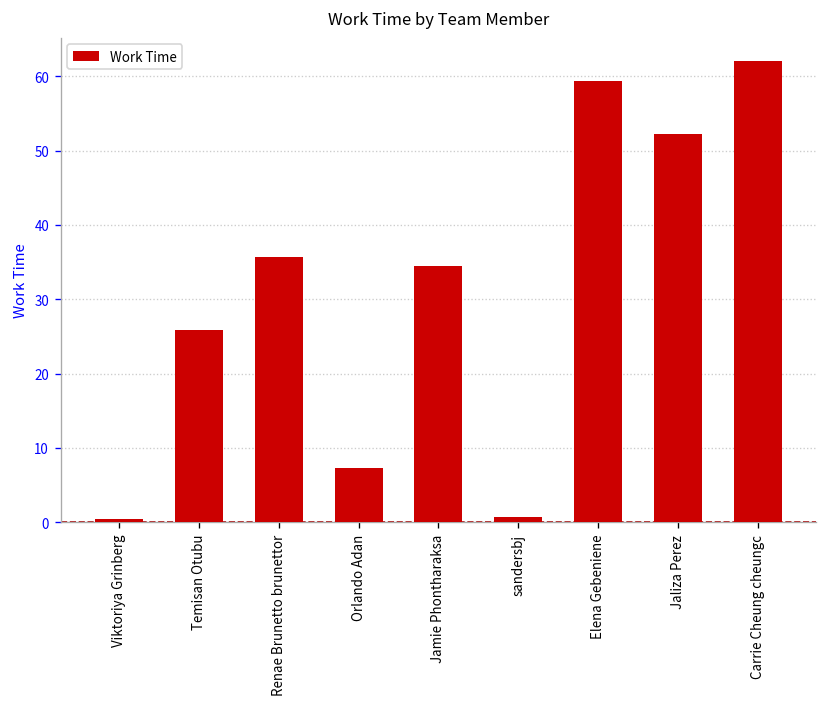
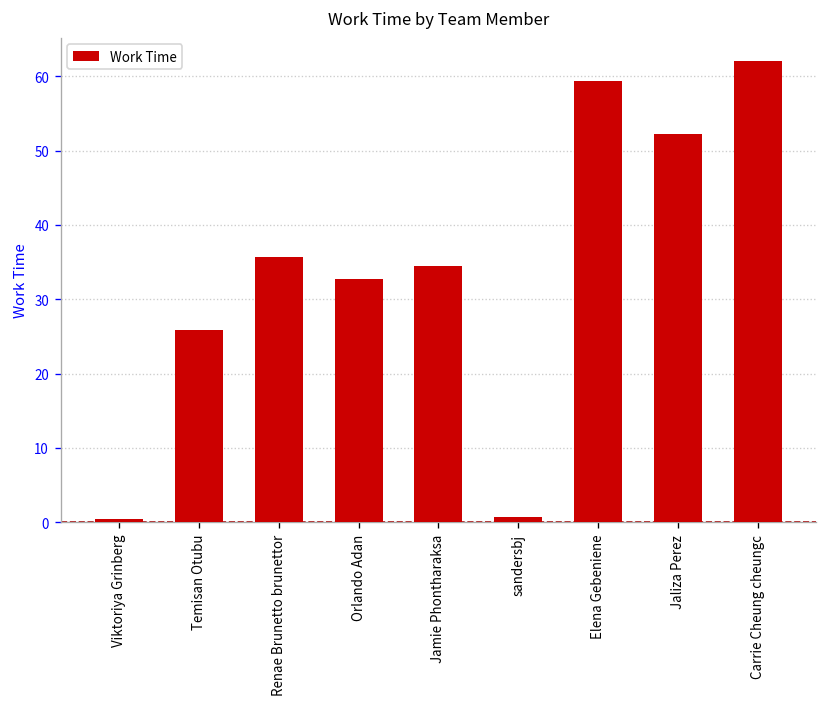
  {
    "Viktoriya Grinberg": 1,
    "Temisan Otubu": 26,
    "Renae Brunetto brunettor": 36,
-   "Orlando Adan": 7,
+   "Orlando Adan": 33,
    "Jamie Phontharaksa": 35,
    "sandersbj": 1,
    "Elena Gebeniene": 59,
    "Jaliza Perez": 52,
    "Carrie Cheung cheungc": 62
  }
